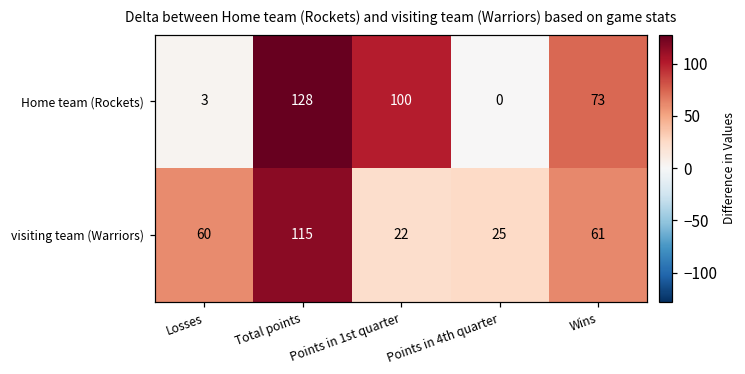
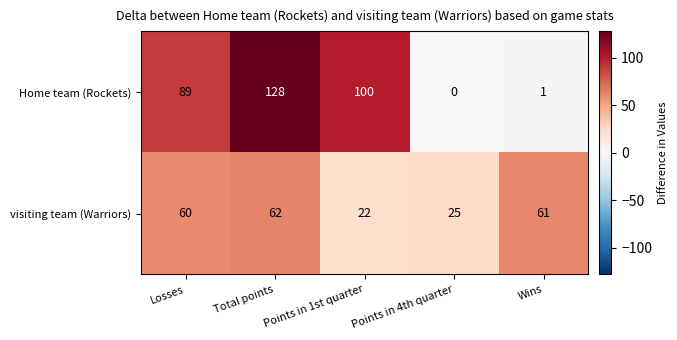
  {
    "Home team (Rockets)": {
-     "Losses": 3,
+     "Losses": 89,
      "Total points": 128,
      "Points in 1st quarter": 100,
      "Points in 4th quarter": 0,
-     "Wins": 73
+     "Wins": 1
    },
    "visiting team (Warriors)": {
      "Losses": 60,
-     "Total points": 115,
+     "Total points": 62,
      "Points in 1st quarter": 22,
      "Points in 4th quarter": 25,
      "Wins": 61
    }
  }
